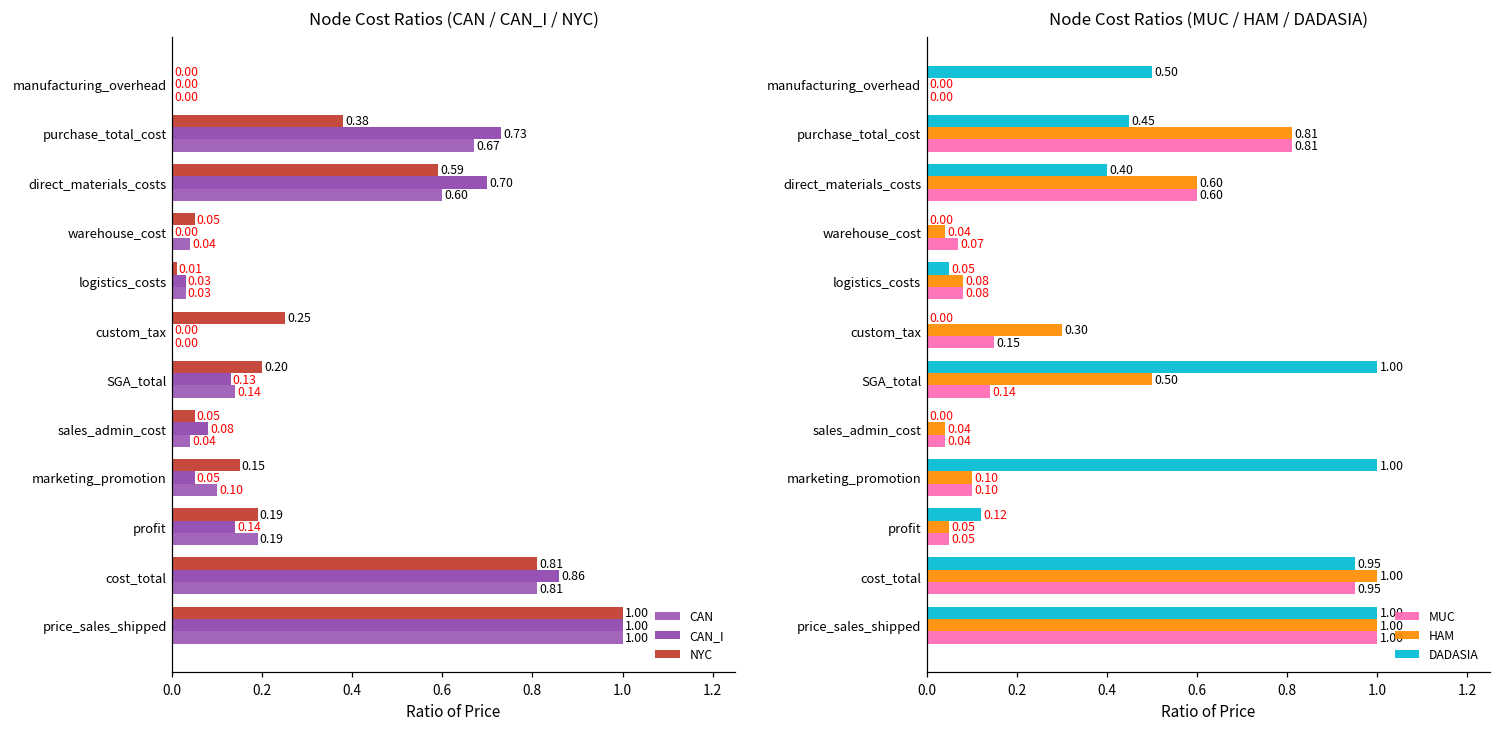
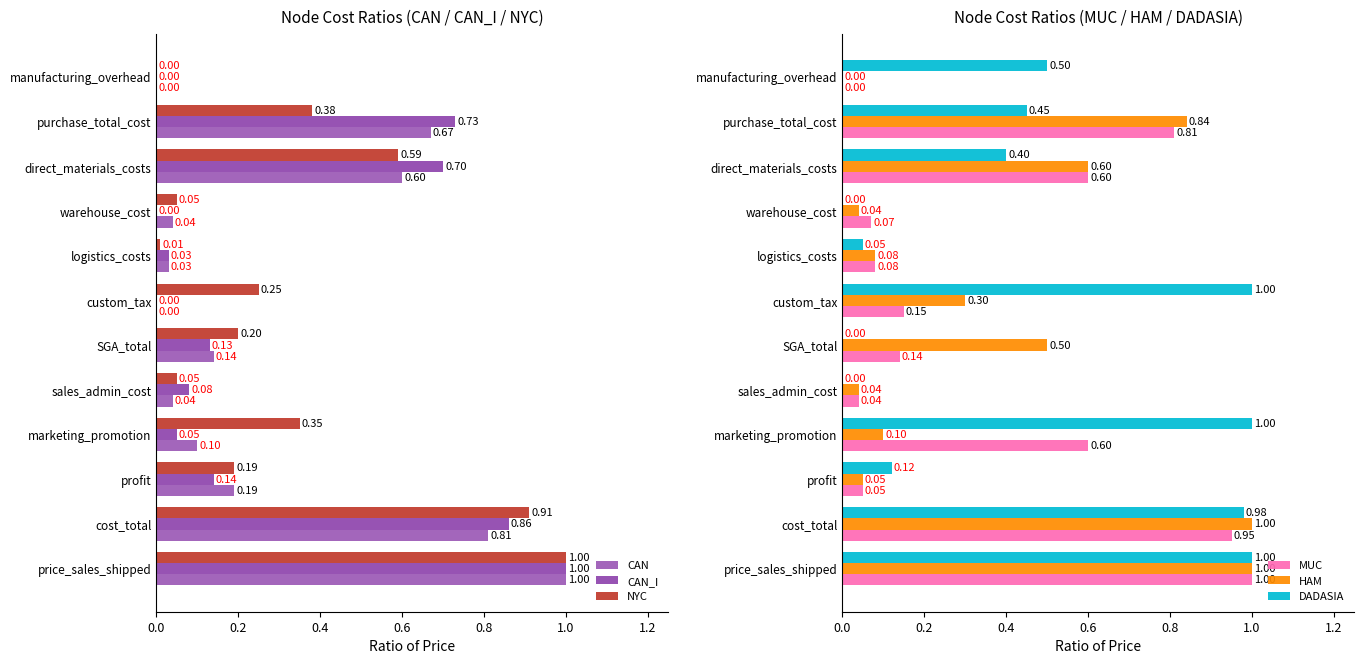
  {
    "Node Cost Ratios (CAN / CAN_I / NYC)": {
      "NYC": {
        "manufacturing_overhead": 0.00,
        "purchase_total_cost": 0.38,
        "direct_materials_costs": 0.59,
        "warehouse_cost": 0.05,
        "logistics_costs": 0.01,
        "custom_tax": 0.25,
        "SGA_total": 0.20,
        "sales_admin_cost": 0.05,
-       "marketing_promotion": 0.15,
+       "marketing_promotion": 0.35,
        "profit": 0.19,
-       "cost_total": 0.81,
+       "cost_total": 0.91,
        "price_sales_shipped": 1.00
      }
    },
    "Node Cost Ratios (MUC / HAM / DADASIA)": {
      "MUC": {
        "manufacturing_overhead": 0.00,
        "purchase_total_cost": 0.81,
        "direct_materials_costs": 0.60,
        "warehouse_cost": 0.07,
        "logistics_costs": 0.08,
        "custom_tax": 0.15,
        "SGA_total": 0.14,
        "sales_admin_cost": 0.04,
-       "marketing_promotion": 0.10,
+       "marketing_promotion": 0.60,
        "profit": 0.05,
        "cost_total": 0.95,
        "price_sales_shipped": 1.00
      },
      "HAM": {
        "manufacturing_overhead": 0.00,
-       "purchase_total_cost": 0.81,
+       "purchase_total_cost": 0.84,
        "direct_materials_costs": 0.60,
        "warehouse_cost": 0.04,
        "logistics_costs": 0.08,
        "custom_tax": 0.30,
        "SGA_total": 0.50,
        "sales_admin_cost": 0.04,
        "marketing_promotion": 0.10,
        "profit": 0.05,
        "cost_total": 1.00,
        "price_sales_shipped": 1.00
      },
      "DADASIA": {
        "manufacturing_overhead": 0.50,
        "purchase_total_cost": 0.45,
        "direct_materials_costs": 0.40,
        "warehouse_cost": 0.00,
        "logistics_costs": 0.05,
-       "custom_tax": 0.00,
-       "SGA_total": 1.00,
+       "custom_tax": 1.00,
+       "SGA_total": 0.00,
        "sales_admin_cost": 0.00,
        "marketing_promotion": 1.00,
        "profit": 0.12,
-       "cost_total": 0.95,
+       "cost_total": 0.98,
        "price_sales_shipped": 1.00
      }
    }
  }
